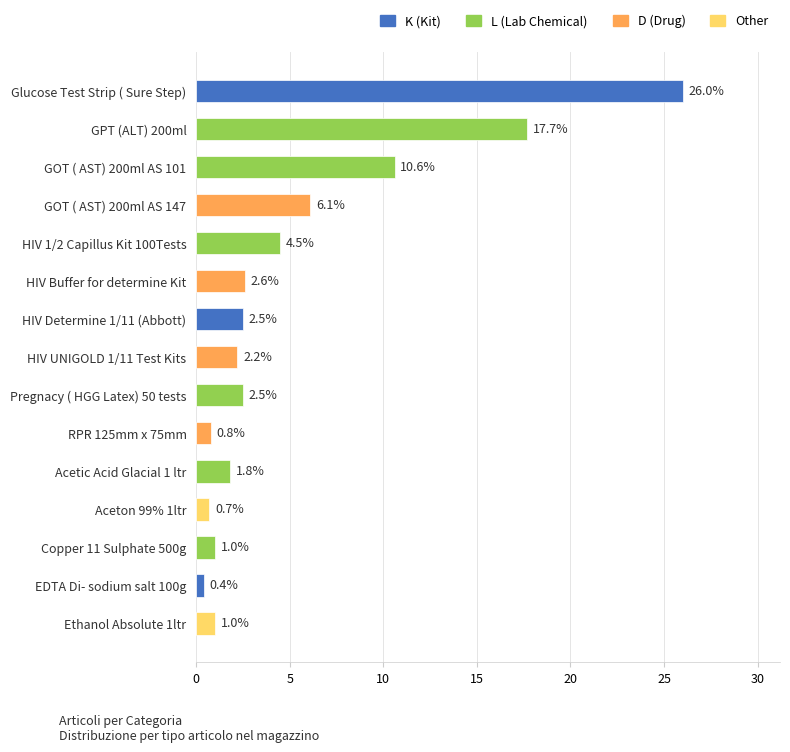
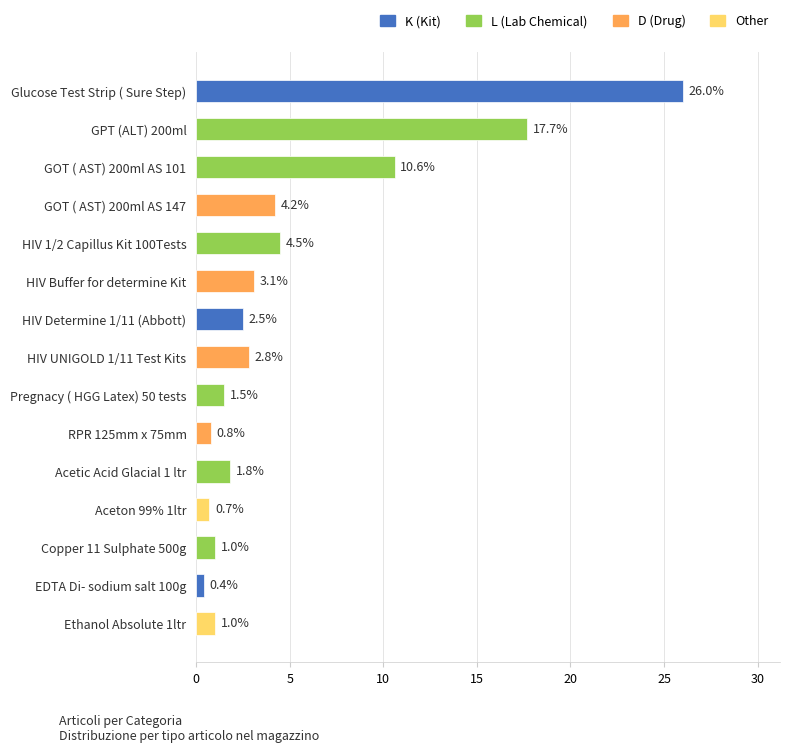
  {
    "Glucose Test Strip ( Sure Step)": "26.0%",
    "GPT (ALT) 200ml": "17.7%",
    "GOT ( AST) 200ml AS 101": "10.6%",
-   "GOT ( AST) 200ml AS 147": "6.1%",
+   "GOT ( AST) 200ml AS 147": "4.2%",
    "HIV 1/2 Capillus Kit 100Tests": "4.5%",
-   "HIV Buffer for determine Kit": "2.6%",
+   "HIV Buffer for determine Kit": "3.1%",
    "HIV Determine 1/11 (Abbott)": "2.5%",
-   "HIV UNIGOLD 1/11 Test Kits": "2.2%",
-   "Pregnacy ( HGG Latex) 50 tests": "2.5%",
+   "HIV UNIGOLD 1/11 Test Kits": "2.8%",
+   "Pregnacy ( HGG Latex) 50 tests": "1.5%",
    "RPR 125mm x 75mm": "0.8%",
    "Acetic Acid Glacial 1 ltr": "1.8%",
    "Aceton 99% 1ltr": "0.7%",
    "Copper 11 Sulphate 500g": "1.0%",
    "EDTA Di- sodium salt 100g": "0.4%",
    "Ethanol Absolute 1ltr": "1.0%"
  }
